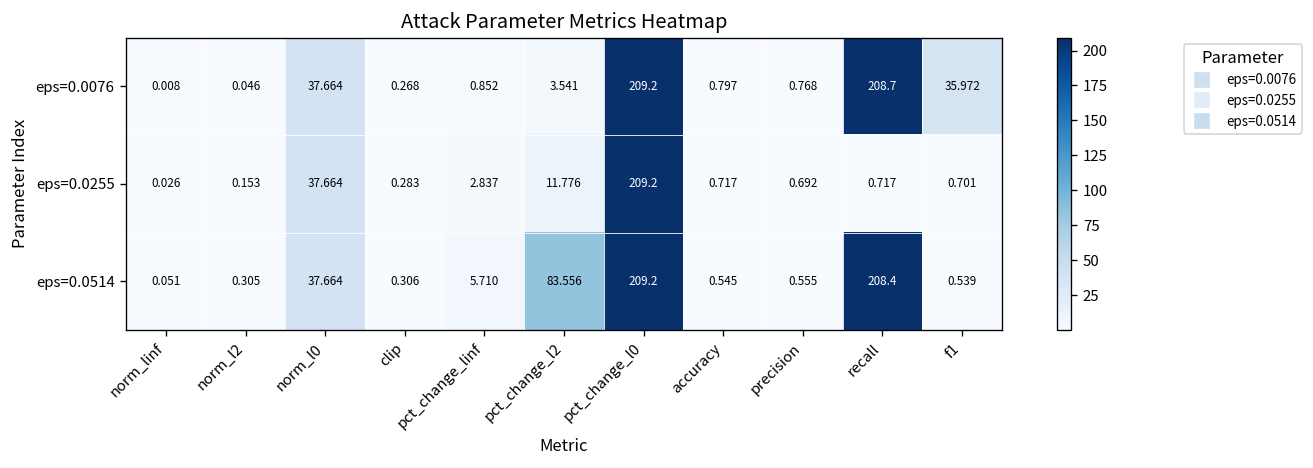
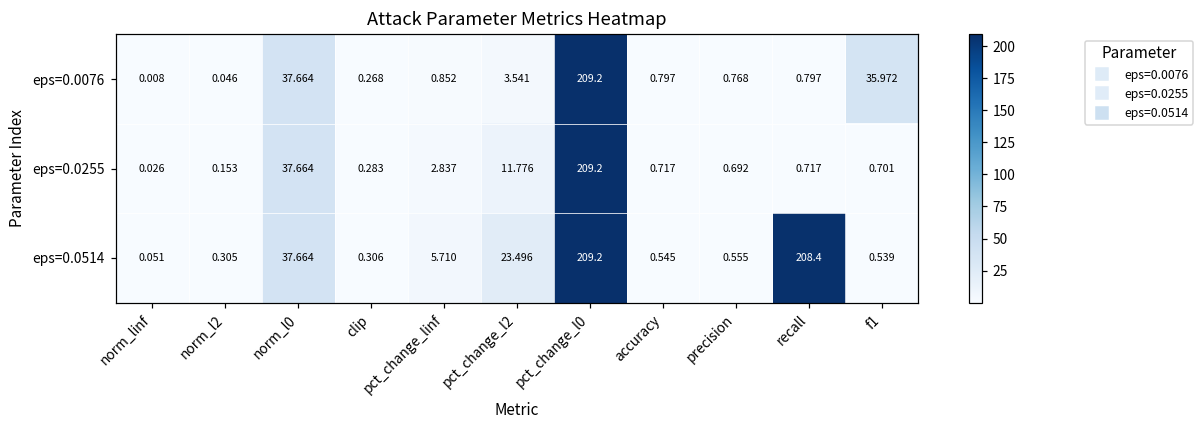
  {
    "eps=0.0076": {
      "norm_linf": 0.008,
      "norm_l2": 0.046,
      "norm_l0": 37.664,
      "clip": 0.268,
      "pct_change_linf": 0.852,
      "pct_change_l2": 3.541,
      "pct_change_l0": 209.2,
      "accuracy": 0.797,
      "precision": 0.768,
-     "recall": 208.7,
+     "recall": 0.797,
      "f1": 35.972
    },
    "eps=0.0255": {
      "norm_linf": 0.026,
      "norm_l2": 0.153,
      "norm_l0": 37.664,
      "clip": 0.283,
      "pct_change_linf": 2.837,
      "pct_change_l2": 11.776,
      "pct_change_l0": 209.2,
      "accuracy": 0.717,
      "precision": 0.692,
      "recall": 0.717,
      "f1": 0.701
    },
    "eps=0.0514": {
      "norm_linf": 0.051,
      "norm_l2": 0.305,
      "norm_l0": 37.664,
      "clip": 0.306,
      "pct_change_linf": 5.710,
-     "pct_change_l2": 83.556,
+     "pct_change_l2": 23.496,
      "pct_change_l0": 209.2,
      "accuracy": 0.545,
      "precision": 0.555,
      "recall": 208.4,
      "f1": 0.539
    }
  }
